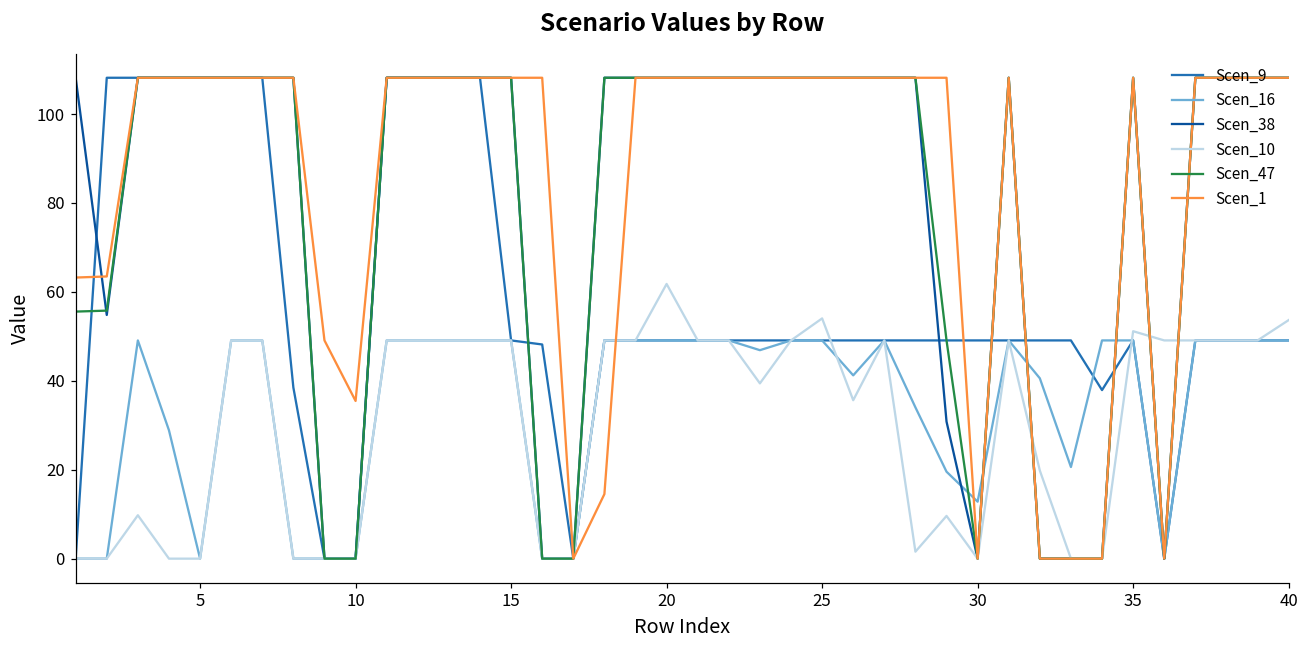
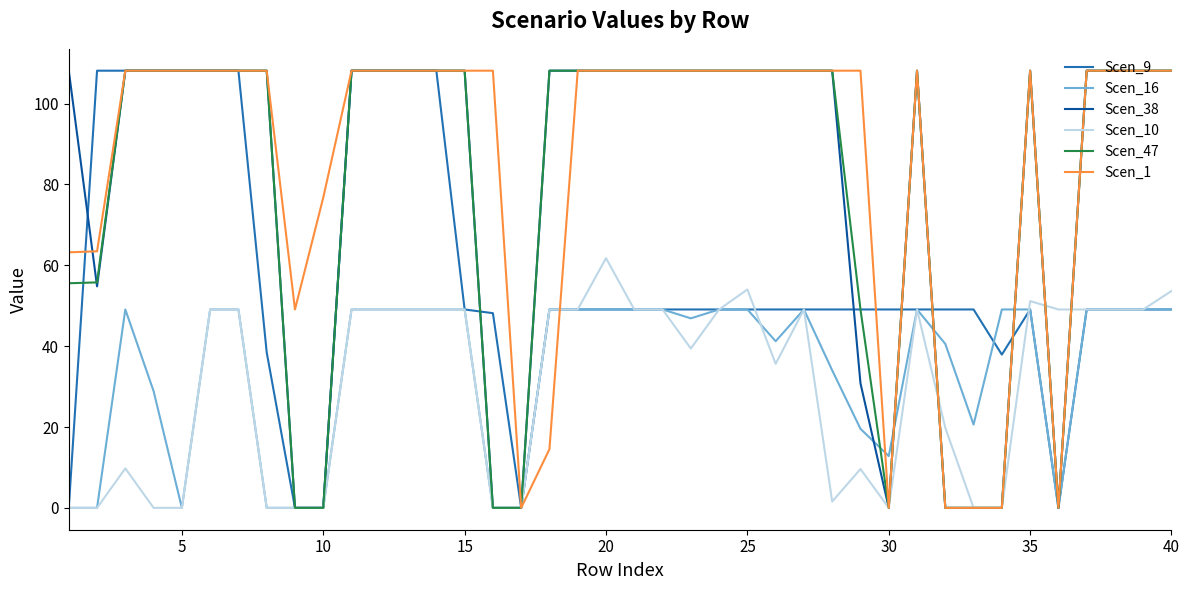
  {
    "Scen_16": {
      "30": 13
    },
    "Scen_10": {
      "20": 62,
      "25": 54,
      "35": 51,
      "40": 54
    },
    "Scen_1": {
-     "10": 35
+     "10": 77
    }
  }
